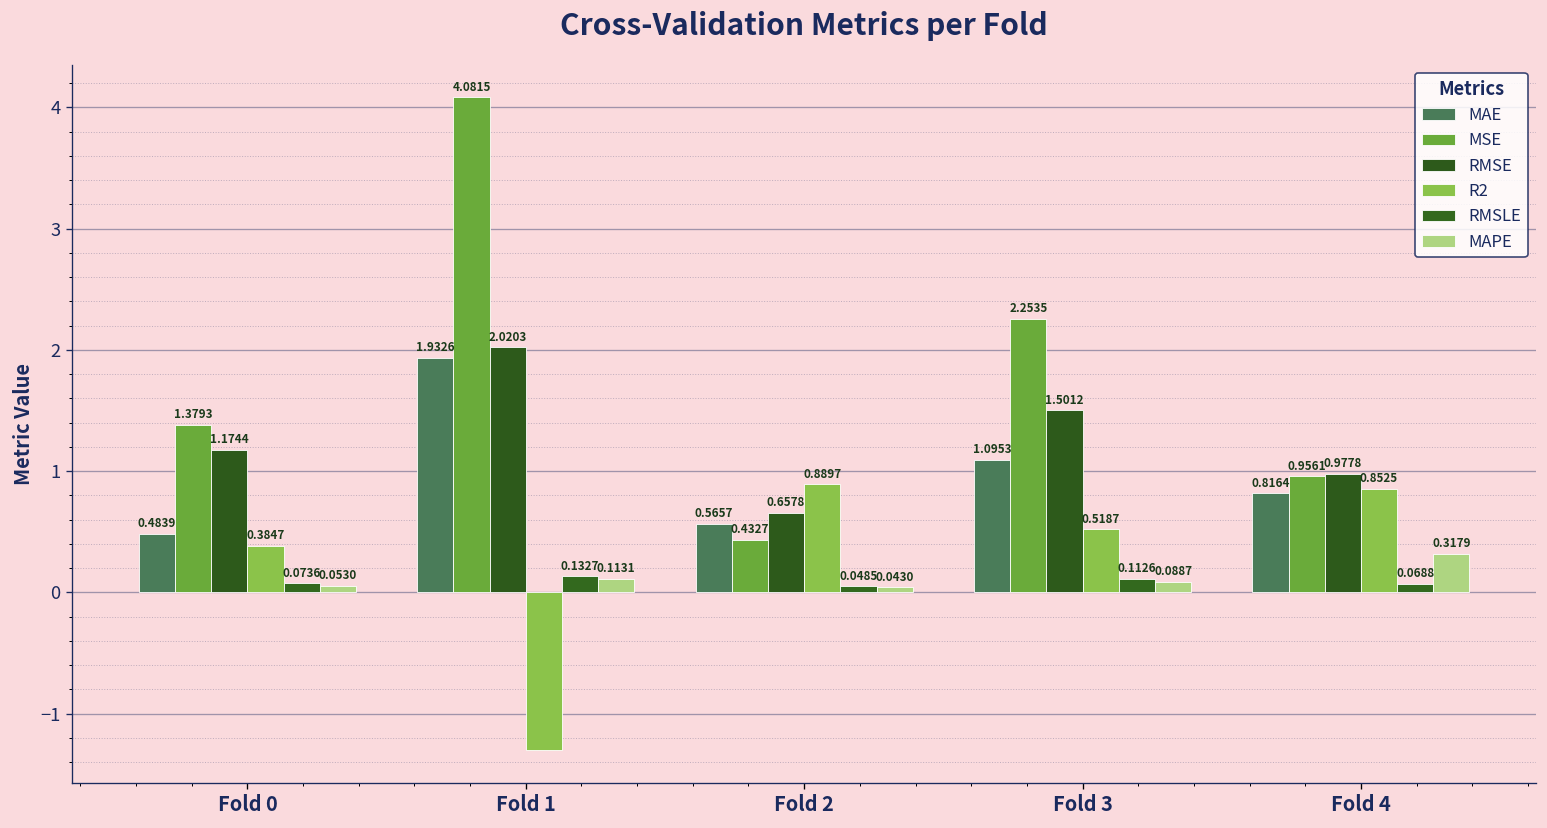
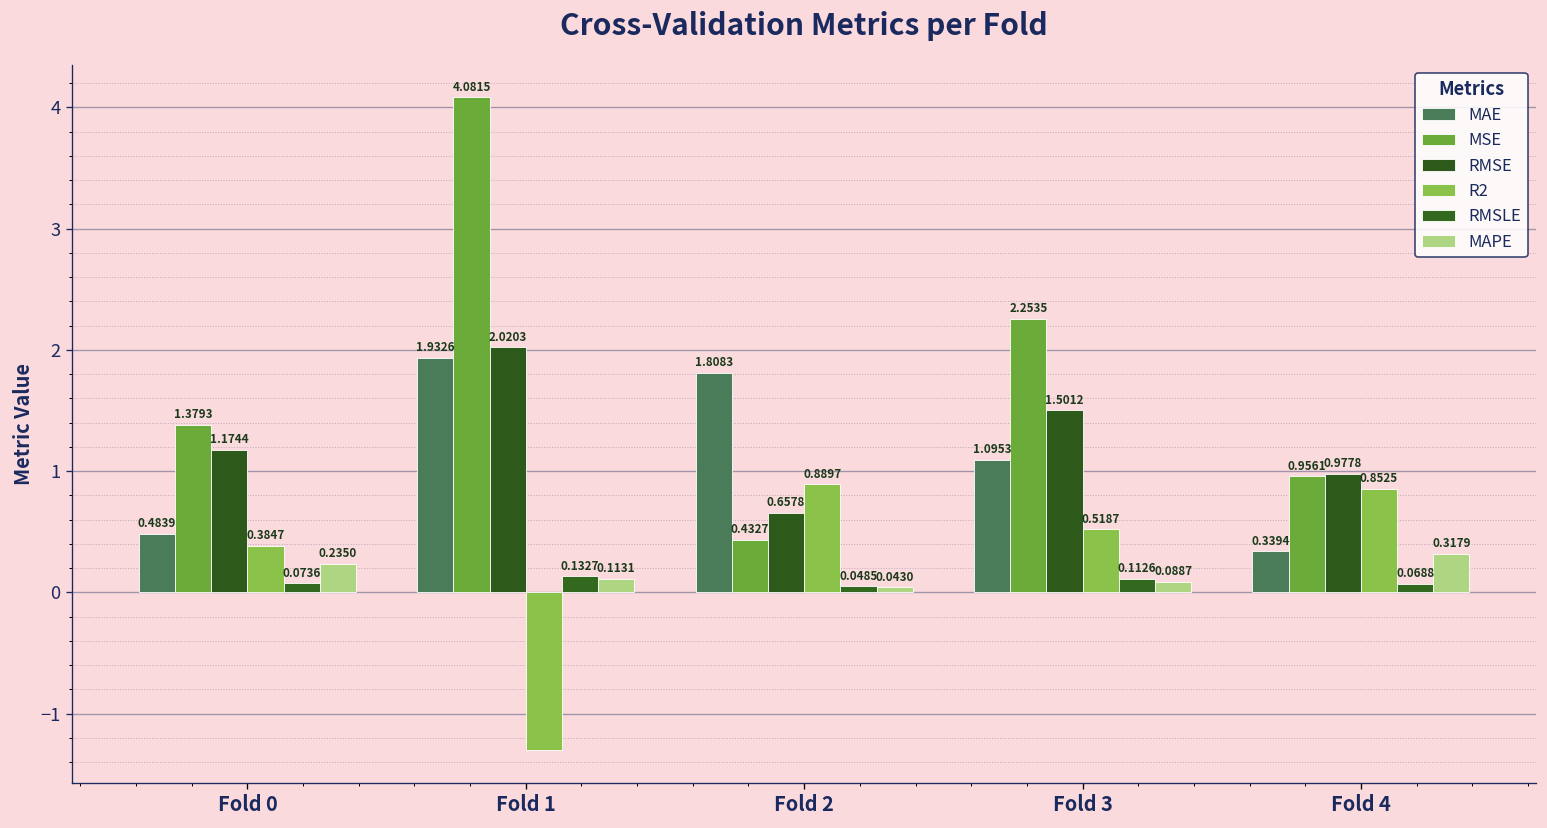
  {
    "MAE": {
      "Fold 0": 0.4839,
      "Fold 1": 1.9326,
-     "Fold 2": 0.5657,
+     "Fold 2": 1.8083,
      "Fold 3": 1.0953,
-     "Fold 4": 0.8164
+     "Fold 4": 0.3394
    },
    "MAPE": {
-     "Fold 0": 0.0530,
+     "Fold 0": 0.2350,
      "Fold 1": 0.1131,
      "Fold 2": 0.0430,
      "Fold 3": 0.0887,
      "Fold 4": 0.3179
    }
  }
